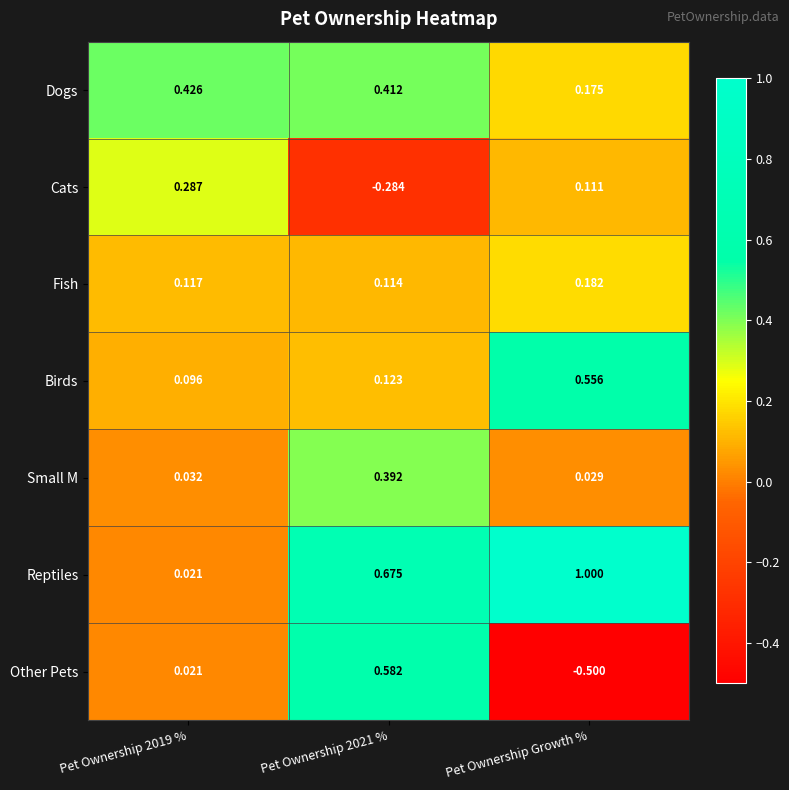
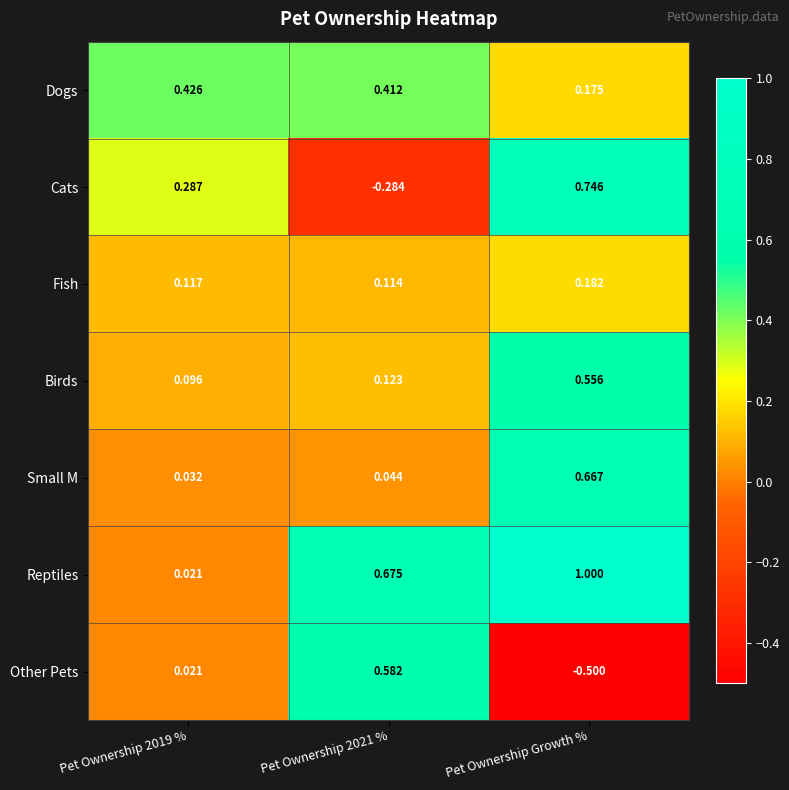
  {
    "Dogs": {
      "Pet Ownership 2019 %": 0.426,
      "Pet Ownership 2021 %": 0.412,
      "Pet Ownership Growth %": 0.175
    },
    "Cats": {
      "Pet Ownership 2019 %": 0.287,
      "Pet Ownership 2021 %": -0.284,
-     "Pet Ownership Growth %": 0.111
+     "Pet Ownership Growth %": 0.746
    },
    "Fish": {
      "Pet Ownership 2019 %": 0.117,
      "Pet Ownership 2021 %": 0.114,
      "Pet Ownership Growth %": 0.182
    },
    "Birds": {
      "Pet Ownership 2019 %": 0.096,
      "Pet Ownership 2021 %": 0.123,
      "Pet Ownership Growth %": 0.556
    },
    "Small M": {
      "Pet Ownership 2019 %": 0.032,
-     "Pet Ownership 2021 %": 0.392,
-     "Pet Ownership Growth %": 0.029
+     "Pet Ownership 2021 %": 0.044,
+     "Pet Ownership Growth %": 0.667
    },
    "Reptiles": {
      "Pet Ownership 2019 %": 0.021,
      "Pet Ownership 2021 %": 0.675,
      "Pet Ownership Growth %": 1.000
    },
    "Other Pets": {
      "Pet Ownership 2019 %": 0.021,
      "Pet Ownership 2021 %": 0.582,
      "Pet Ownership Growth %": -0.500
    }
  }
